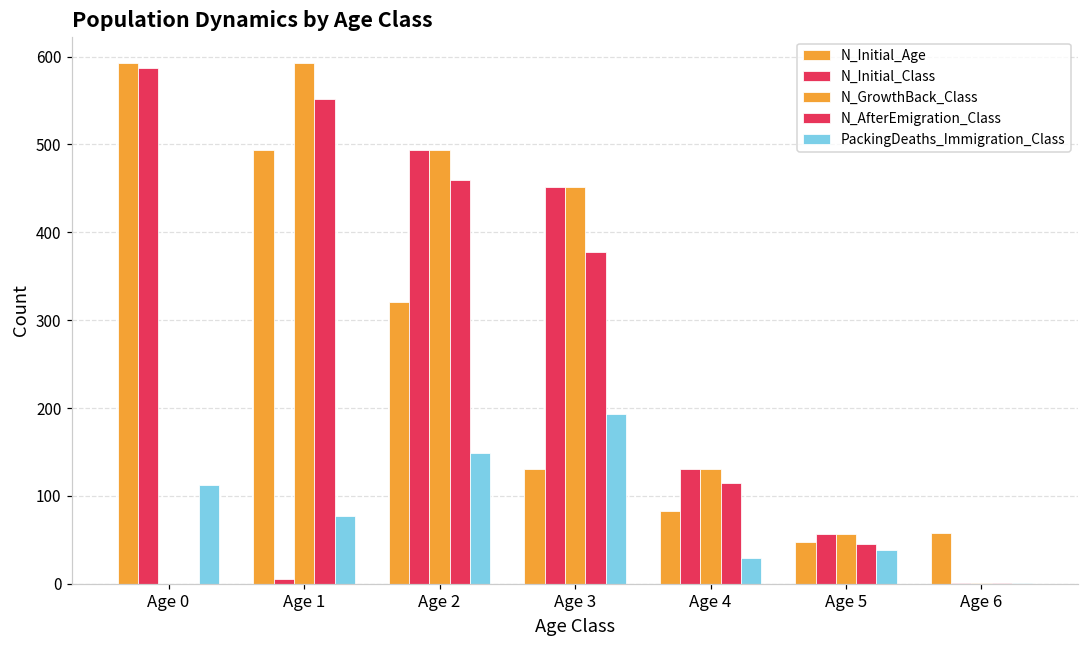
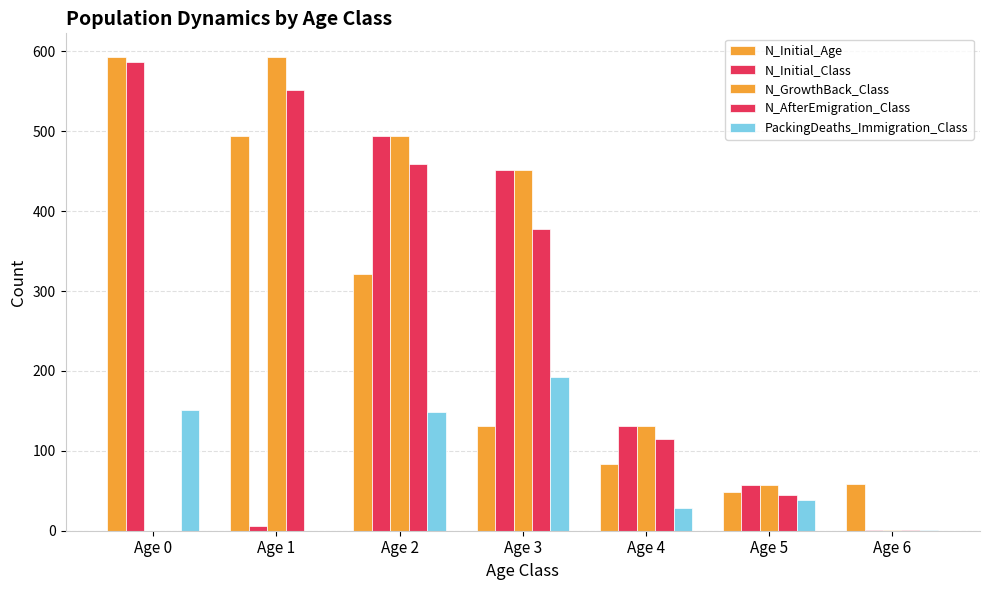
  {
    "PackingDeaths_Immigration_Class": {
-     "Age 0": 110,
-     "Age 1": 80,
+     "Age 0": 150,
+     "Age 1": 0,
      "Age 2": 150,
      "Age 3": 190,
      "Age 4": 30,
      "Age 5": 40
    }
  }
